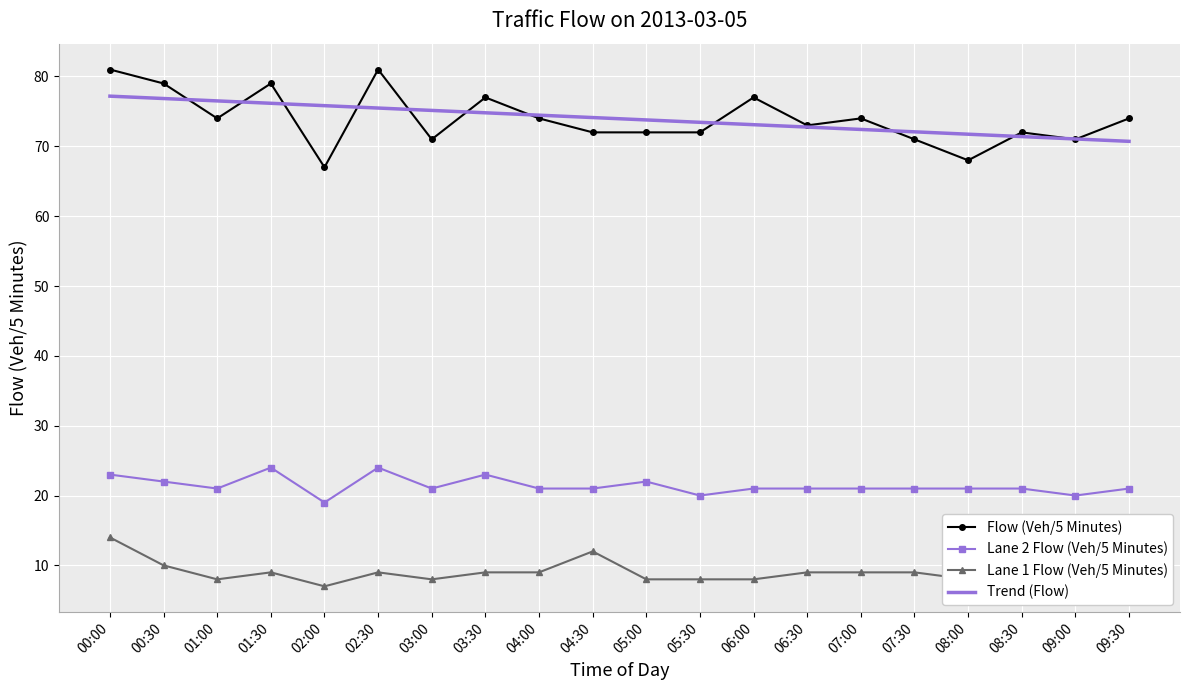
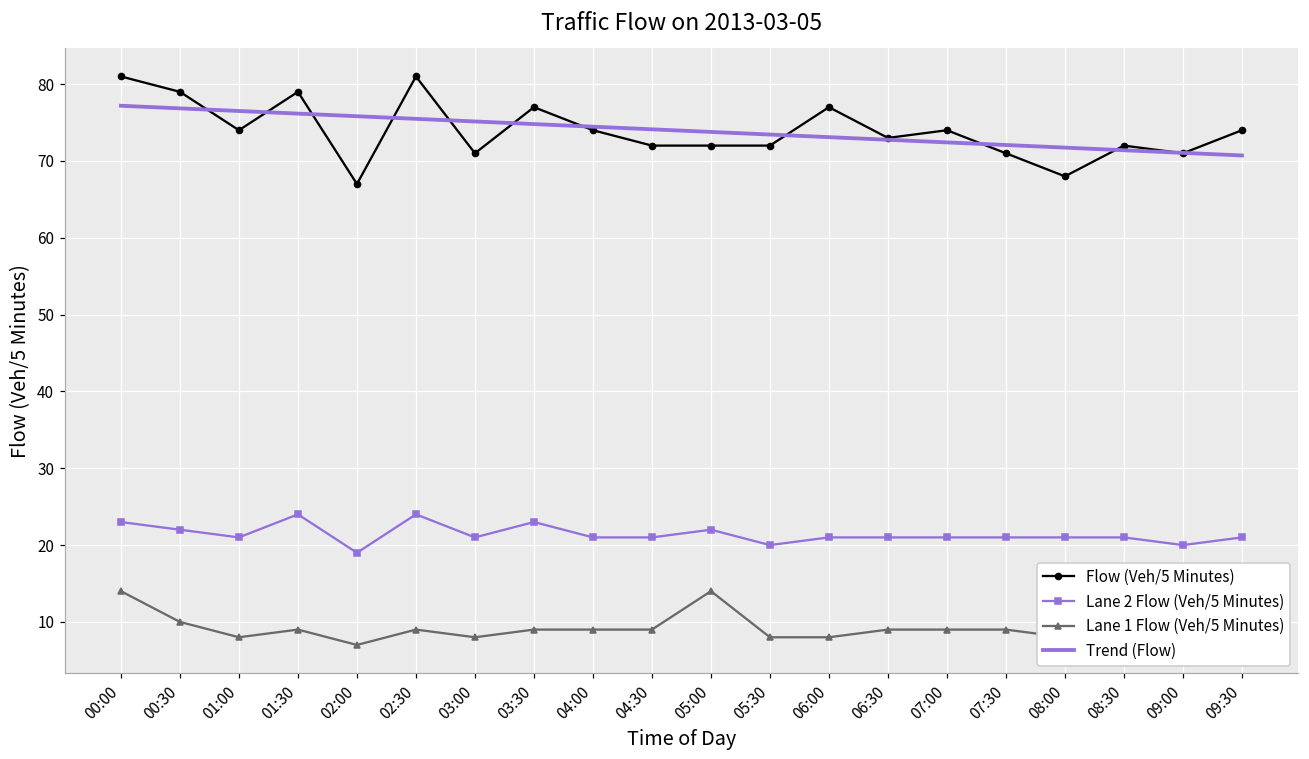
  {
    "Flow (Veh/5 Minutes)": {
      "00:00": 81,
      "00:30": 79,
      "01:00": 74,
      "01:30": 79,
      "02:00": 67,
      "02:30": 81,
      "03:00": 71,
      "03:30": 77,
      "04:00": 74,
      "04:30": 72,
      "05:00": 72,
      "05:30": 72,
      "06:00": 77,
      "07:00": 74,
      "07:30": 71,
      "08:00": 68,
      "08:30": 72,
      "09:30": 74
    },
    "Lane 1 Flow (Veh/5 Minutes)": {
      "00:00": 14,
      "00:30": 10,
      "01:00": 8,
      "01:30": 9,
      "02:00": 7,
      "02:30": 9,
      "03:00": 8,
      "03:30": 9,
      "04:00": 9,
-     "04:30": 12,
-     "05:00": 8,
+     "04:30": 9,
+     "05:00": 14,
      "05:30": 8,
      "06:00": 8,
      "06:30": 9,
      "07:00": 9,
      "07:30": 9
    }
  }
